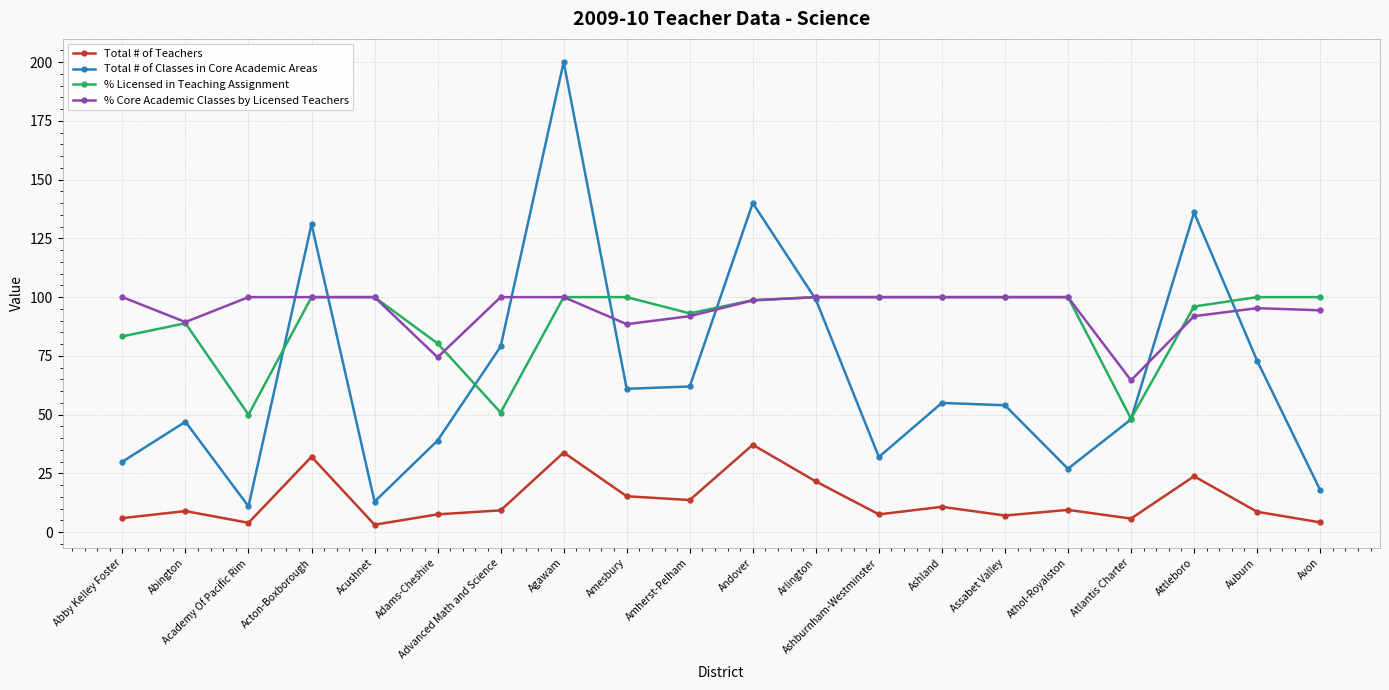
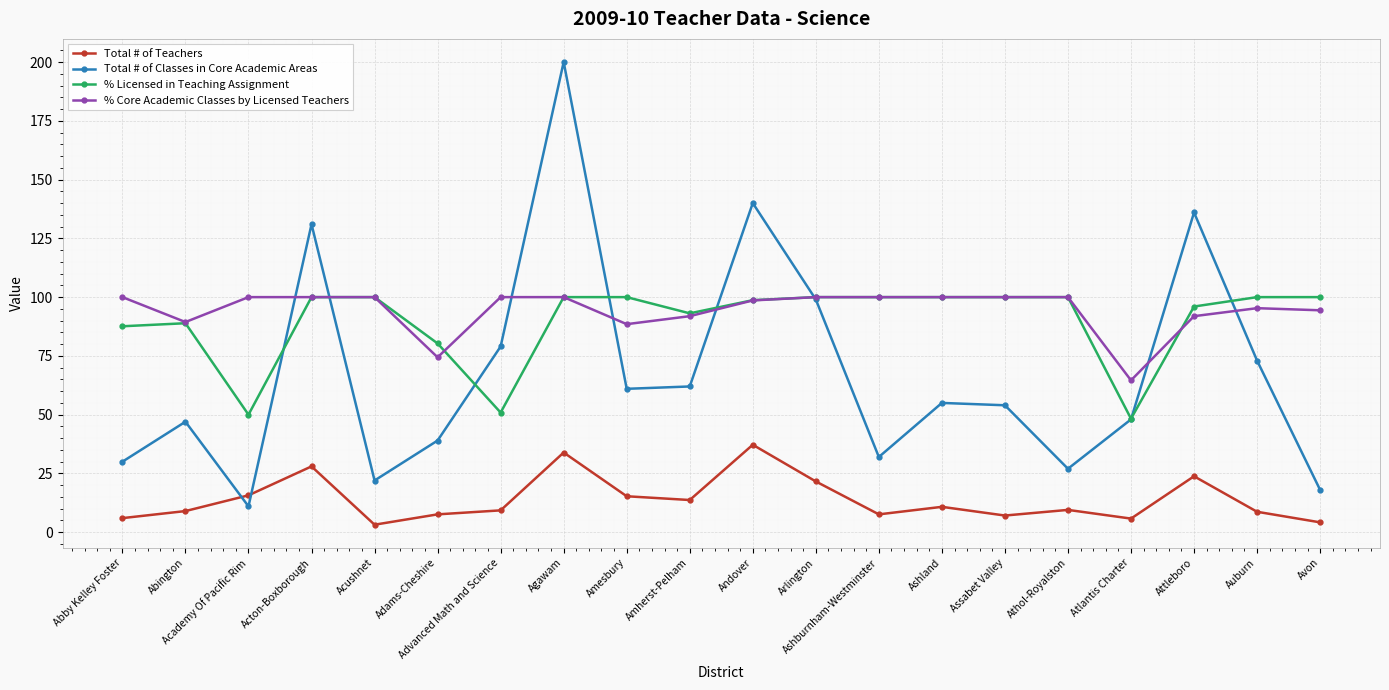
  {
    "Total # of Teachers": {
      "Abby Kelley Foster": 6,
      "Abington": 9,
-     "Academy Of Pacific Rim": 4,
-     "Acton-Boxborough": 32,
+     "Academy Of Pacific Rim": 16,
+     "Acton-Boxborough": 28,
      "Acushnet": 3,
      "Adams-Cheshire": 8,
      "Advanced Math and Science": 9,
      "Agawam": 34,
      "Amesbury": 15,
      "Amherst-Pelham": 14,
      "Andover": 37,
      "Arlington": 22,
      "Ashburnham-Westminster": 8,
      "Ashland": 11,
      "Assabet Valley": 7,
      "Athol-Royalston": 10,
      "Atlantis Charter": 6,
      "Attleboro": 24,
      "Auburn": 9,
      "Avon": 4
    },
    "Total # of Classes in Core Academic Areas": {
      "Abby Kelley Foster": 30,
      "Abington": 47,
      "Academy Of Pacific Rim": 11,
      "Acton-Boxborough": 131,
-     "Acushnet": 13,
+     "Acushnet": 22,
      "Adams-Cheshire": 39,
      "Advanced Math and Science": 79,
      "Agawam": 200,
      "Amesbury": 61,
      "Amherst-Pelham": 62,
      "Andover": 140,
      "Ashburnham-Westminster": 32,
      "Ashland": 55,
      "Assabet Valley": 54,
      "Athol-Royalston": 27,
      "Attleboro": 136,
      "Auburn": 73,
      "Avon": 18
    },
    "% Licensed in Teaching Assignment": {
-     "Abby Kelley Foster": 83,
+     "Abby Kelley Foster": 88,
      "Academy Of Pacific Rim": 50,
      "Adams-Cheshire": 80,
      "Advanced Math and Science": 51,
      "Amesbury": 100,
      "Amherst-Pelham": 93,
      "Attleboro": 96,
      "Auburn": 100,
      "Avon": 100
    },
    "% Core Academic Classes by Licensed Teachers": {
      "Abby Kelley Foster": 100,
      "Academy Of Pacific Rim": 100,
      "Adams-Cheshire": 74,
      "Advanced Math and Science": 100,
      "Amesbury": 89,
      "Amherst-Pelham": 92,
      "Atlantis Charter": 65,
      "Attleboro": 92,
      "Auburn": 95,
      "Avon": 94
    }
  }
